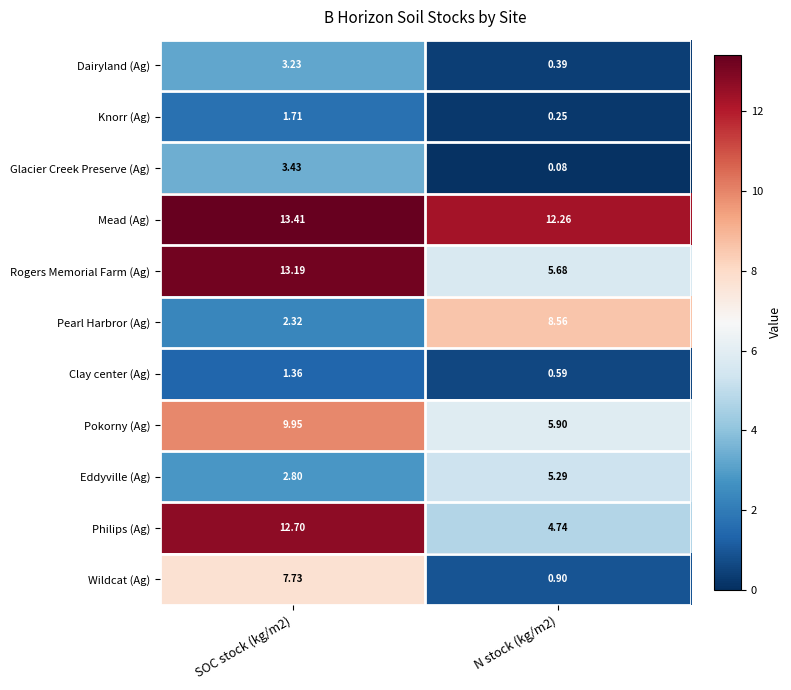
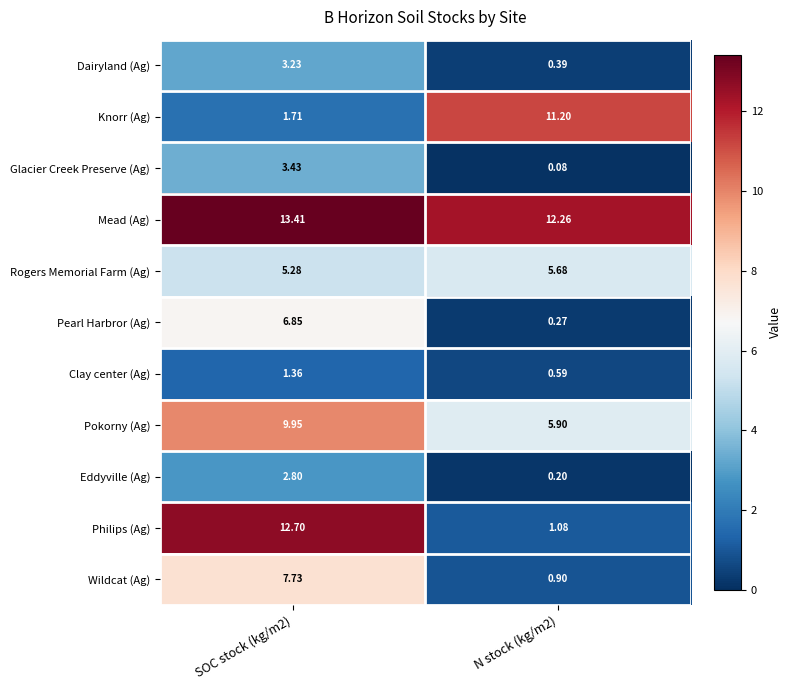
  {
    "Dairyland (Ag)": {
      "SOC stock (kg/m2)": 3.23,
      "N stock (kg/m2)": 0.39
    },
    "Knorr (Ag)": {
      "SOC stock (kg/m2)": 1.71,
-     "N stock (kg/m2)": 0.25
+     "N stock (kg/m2)": 11.20
    },
    "Glacier Creek Preserve (Ag)": {
      "SOC stock (kg/m2)": 3.43,
      "N stock (kg/m2)": 0.08
    },
    "Mead (Ag)": {
      "SOC stock (kg/m2)": 13.41,
      "N stock (kg/m2)": 12.26
    },
    "Rogers Memorial Farm (Ag)": {
-     "SOC stock (kg/m2)": 13.19,
+     "SOC stock (kg/m2)": 5.28,
      "N stock (kg/m2)": 5.68
    },
    "Pearl Harbror (Ag)": {
-     "SOC stock (kg/m2)": 2.32,
-     "N stock (kg/m2)": 8.56
+     "SOC stock (kg/m2)": 6.85,
+     "N stock (kg/m2)": 0.27
    },
    "Clay center (Ag)": {
      "SOC stock (kg/m2)": 1.36,
      "N stock (kg/m2)": 0.59
    },
    "Pokorny (Ag)": {
      "SOC stock (kg/m2)": 9.95,
      "N stock (kg/m2)": 5.90
    },
    "Eddyville (Ag)": {
      "SOC stock (kg/m2)": 2.80,
-     "N stock (kg/m2)": 5.29
+     "N stock (kg/m2)": 0.20
    },
    "Philips (Ag)": {
      "SOC stock (kg/m2)": 12.70,
-     "N stock (kg/m2)": 4.74
+     "N stock (kg/m2)": 1.08
    },
    "Wildcat (Ag)": {
      "SOC stock (kg/m2)": 7.73,
      "N stock (kg/m2)": 0.90
    }
  }
